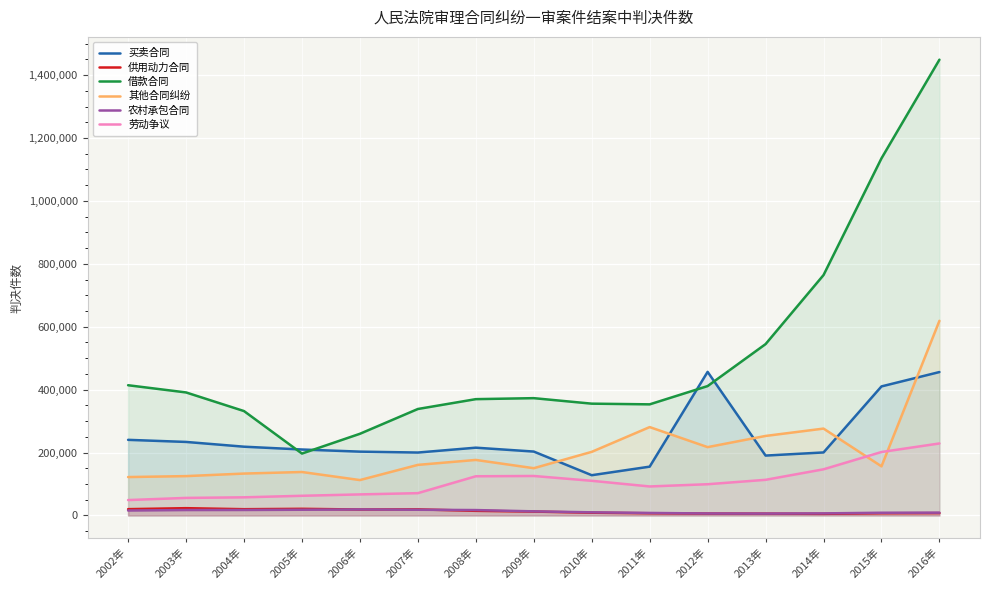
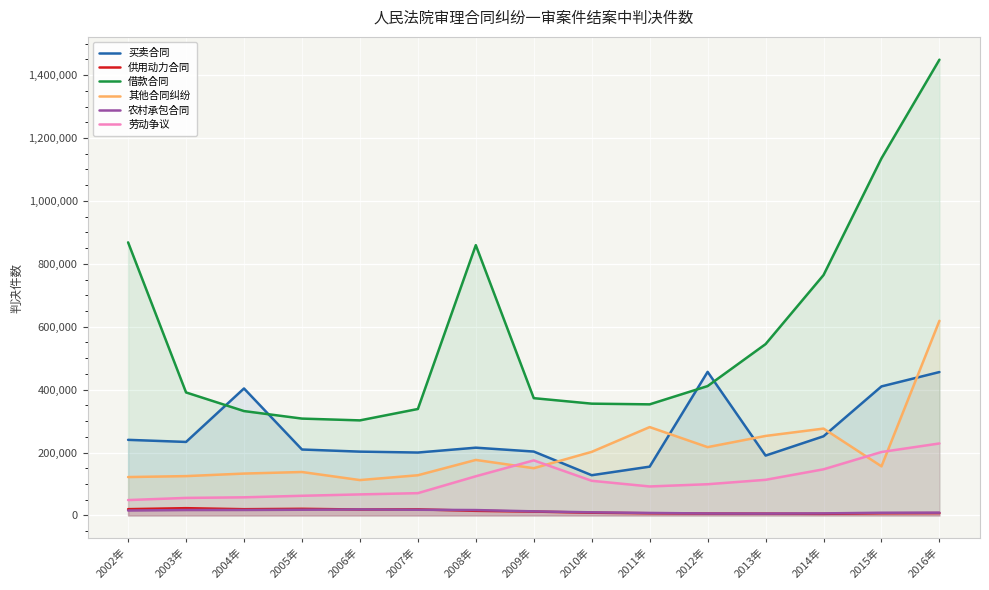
  {
    "买卖合同": {
      "2002年": "240,000",
      "2003年": "230,000",
-     "2004年": "220,000",
+     "2004年": "400,000",
      "2005年": "210,000",
      "2006年": "200,000",
      "2007年": "200,000",
      "2008年": "220,000",
      "2009年": "200,000",
      "2010年": "130,000",
      "2011年": "160,000",
      "2012年": "460,000",
      "2013年": "190,000",
-     "2014年": "200,000",
+     "2014年": "250,000",
      "2015年": "410,000",
      "2016年": "460,000"
    },
    "借款合同": {
-     "2002年": "410,000",
+     "2002年": "870,000",
      "2003年": "390,000",
      "2004年": "330,000",
-     "2005年": "200,000",
-     "2006年": "260,000",
+     "2005年": "310,000",
+     "2006年": "300,000",
      "2007年": "340,000",
-     "2008年": "370,000",
+     "2008年": "860,000",
      "2009年": "370,000",
      "2010年": "360,000",
      "2011年": "350,000",
      "2012年": "410,000",
      "2013年": "540,000",
      "2014年": "760,000",
      "2015年": "1,140,000",
      "2016年": "1,450,000"
    },
    "其他合同纠纷": {
      "2002年": "120,000",
      "2003年": "130,000",
      "2004年": "130,000",
      "2005年": "140,000",
      "2006年": "110,000",
-     "2007年": "160,000",
+     "2007年": "130,000",
      "2008年": "180,000",
      "2009年": "150,000",
      "2010年": "200,000",
      "2011年": "280,000",
      "2012年": "220,000",
      "2013年": "250,000",
      "2014年": "280,000",
      "2015年": "160,000",
      "2016年": "620,000"
    },
    "劳动争议": {
      "2002年": "50,000",
      "2003年": "60,000",
      "2004年": "60,000",
      "2005年": "60,000",
      "2006年": "70,000",
      "2007年": "70,000",
      "2008年": "120,000",
-     "2009年": "130,000",
+     "2009年": "180,000",
      "2010年": "110,000",
      "2011年": "90,000",
      "2012年": "100,000",
      "2013年": "110,000",
      "2014年": "150,000",
      "2015年": "200,000",
      "2016年": "230,000"
    }
  }
